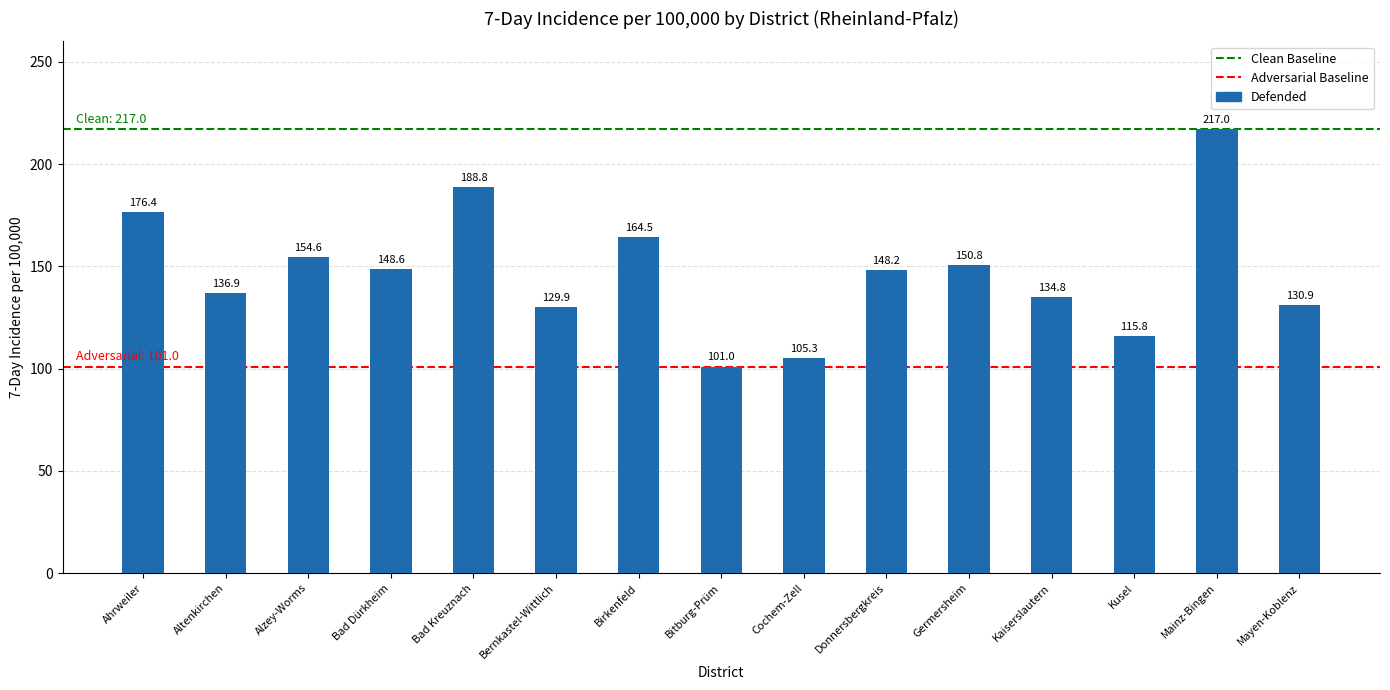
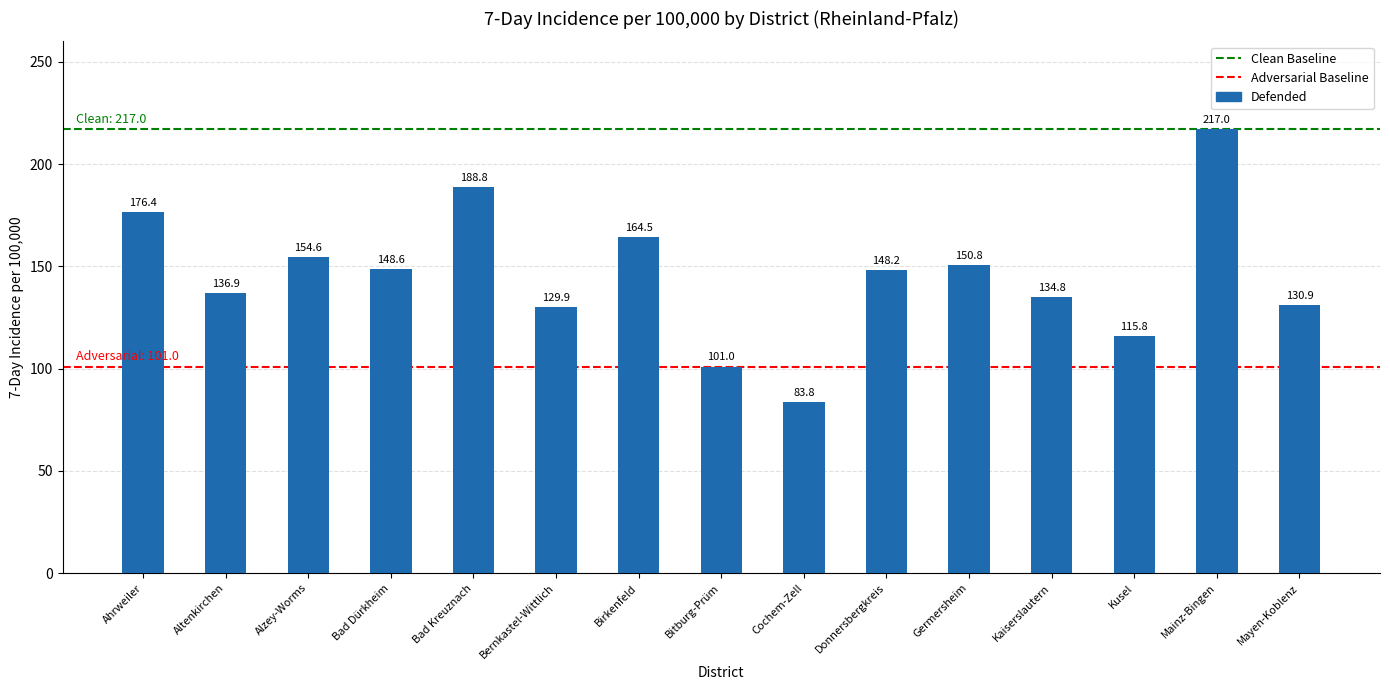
  {
    "Ahrweiler": 176.4,
    "Altenkirchen": 136.9,
    "Alzey-Worms": 154.6,
    "Bad Dürkheim": 148.6,
    "Bad Kreuznach": 188.8,
    "Bernkastel-Wittlich": 129.9,
    "Birkenfeld": 164.5,
    "Bitburg-Prüm": 101.0,
-   "Cochem-Zell": 105.3,
+   "Cochem-Zell": 83.8,
    "Donnersbergkreis": 148.2,
    "Germersheim": 150.8,
    "Kaiserslautern": 134.8,
    "Kusel": 115.8,
    "Mainz-Bingen": 217.0,
    "Mayen-Koblenz": 130.9
  }
